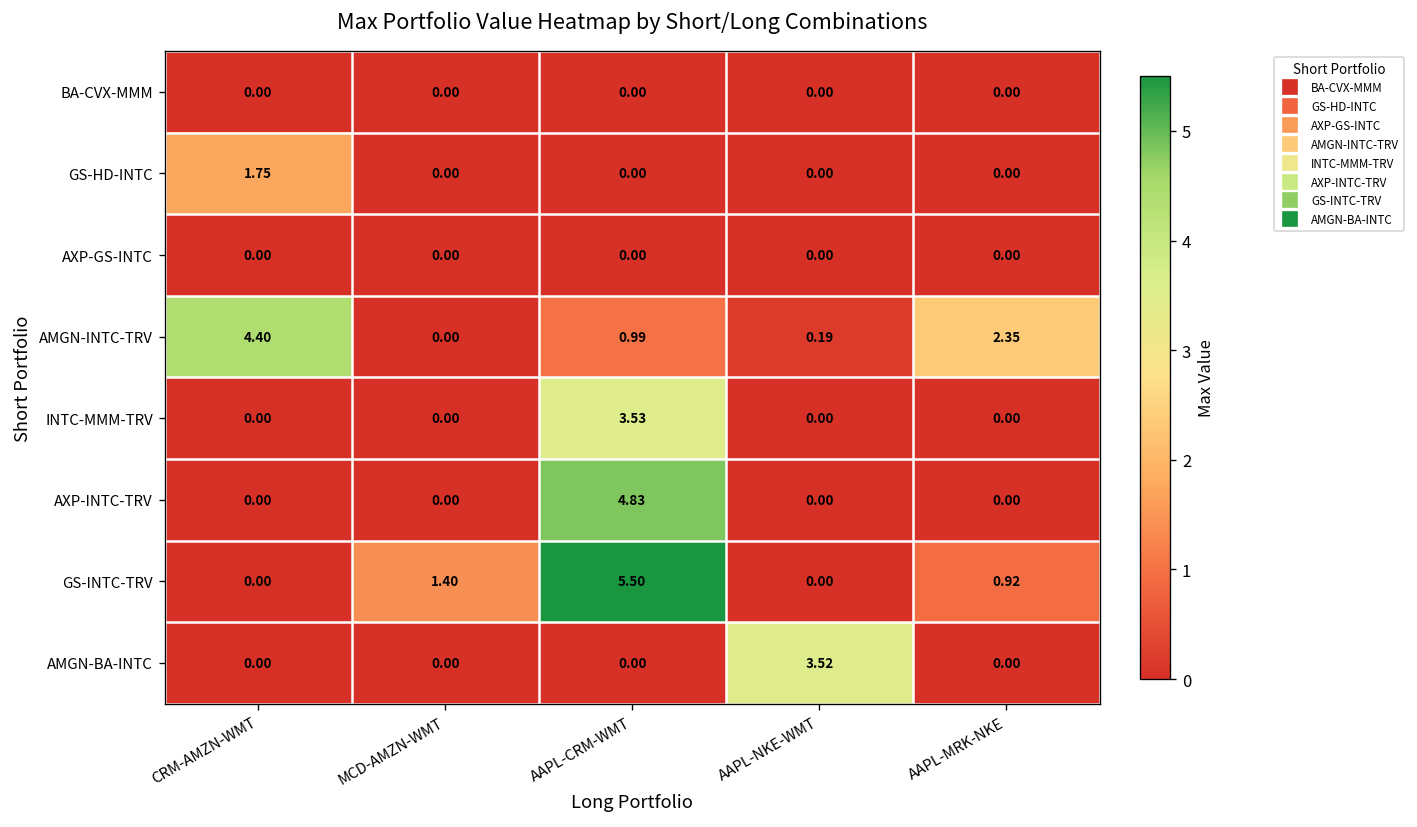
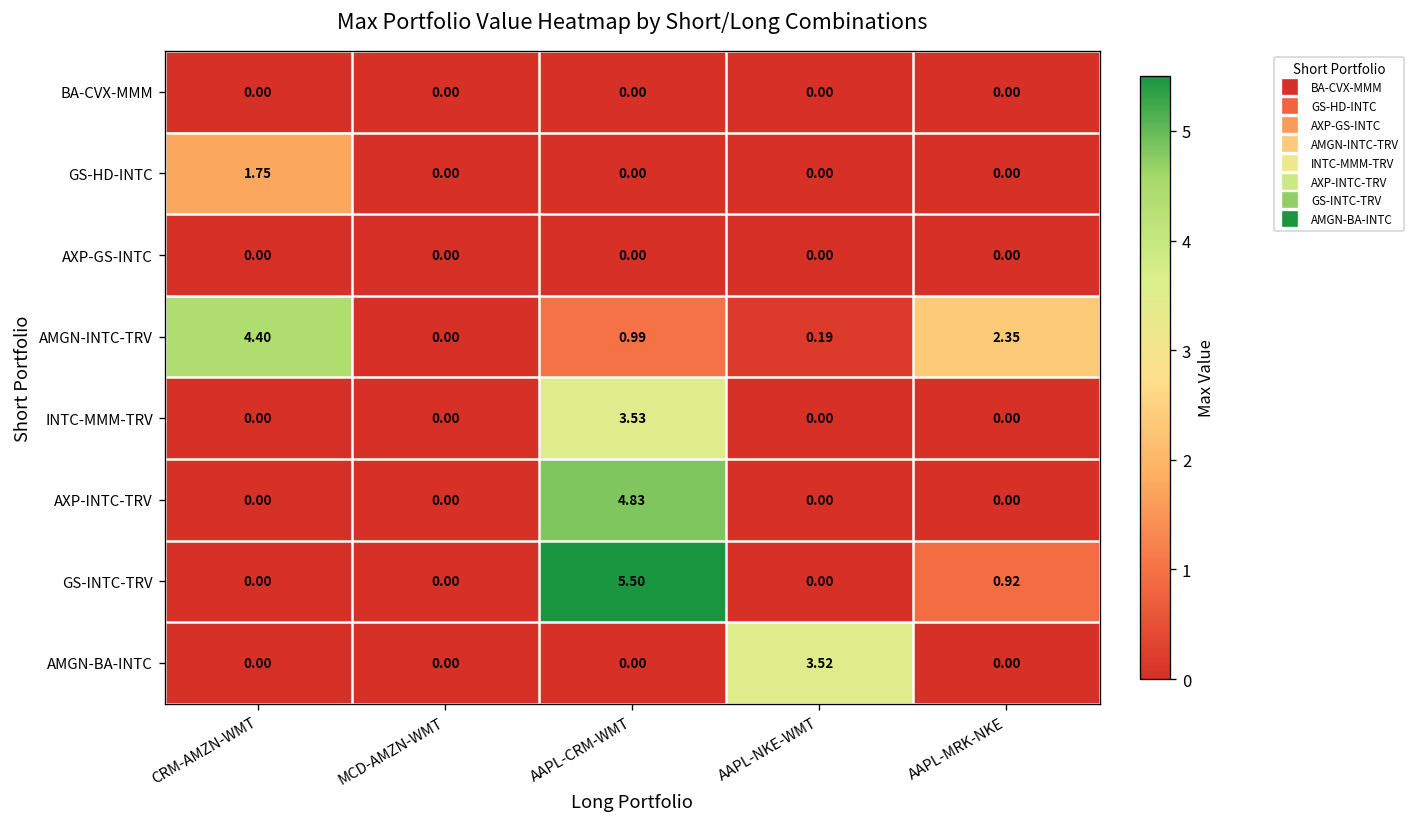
  {
    "BA-CVX-MMM": {
      "CRM-AMZN-WMT": 0.00,
      "MCD-AMZN-WMT": 0.00,
      "AAPL-CRM-WMT": 0.00,
      "AAPL-NKE-WMT": 0.00,
      "AAPL-MRK-NKE": 0.00
    },
    "GS-HD-INTC": {
      "CRM-AMZN-WMT": 1.75,
      "MCD-AMZN-WMT": 0.00,
      "AAPL-CRM-WMT": 0.00,
      "AAPL-NKE-WMT": 0.00,
      "AAPL-MRK-NKE": 0.00
    },
    "AXP-GS-INTC": {
      "CRM-AMZN-WMT": 0.00,
      "MCD-AMZN-WMT": 0.00,
      "AAPL-CRM-WMT": 0.00,
      "AAPL-NKE-WMT": 0.00,
      "AAPL-MRK-NKE": 0.00
    },
    "AMGN-INTC-TRV": {
      "CRM-AMZN-WMT": 4.40,
      "MCD-AMZN-WMT": 0.00,
      "AAPL-CRM-WMT": 0.99,
      "AAPL-NKE-WMT": 0.19,
      "AAPL-MRK-NKE": 2.35
    },
    "INTC-MMM-TRV": {
      "CRM-AMZN-WMT": 0.00,
      "MCD-AMZN-WMT": 0.00,
      "AAPL-CRM-WMT": 3.53,
      "AAPL-NKE-WMT": 0.00,
      "AAPL-MRK-NKE": 0.00
    },
    "AXP-INTC-TRV": {
      "CRM-AMZN-WMT": 0.00,
      "MCD-AMZN-WMT": 0.00,
      "AAPL-CRM-WMT": 4.83,
      "AAPL-NKE-WMT": 0.00,
      "AAPL-MRK-NKE": 0.00
    },
    "GS-INTC-TRV": {
      "CRM-AMZN-WMT": 0.00,
-     "MCD-AMZN-WMT": 1.40,
+     "MCD-AMZN-WMT": 0.00,
      "AAPL-CRM-WMT": 5.50,
      "AAPL-NKE-WMT": 0.00,
      "AAPL-MRK-NKE": 0.92
    },
    "AMGN-BA-INTC": {
      "CRM-AMZN-WMT": 0.00,
      "MCD-AMZN-WMT": 0.00,
      "AAPL-CRM-WMT": 0.00,
      "AAPL-NKE-WMT": 3.52,
      "AAPL-MRK-NKE": 0.00
    }
  }
